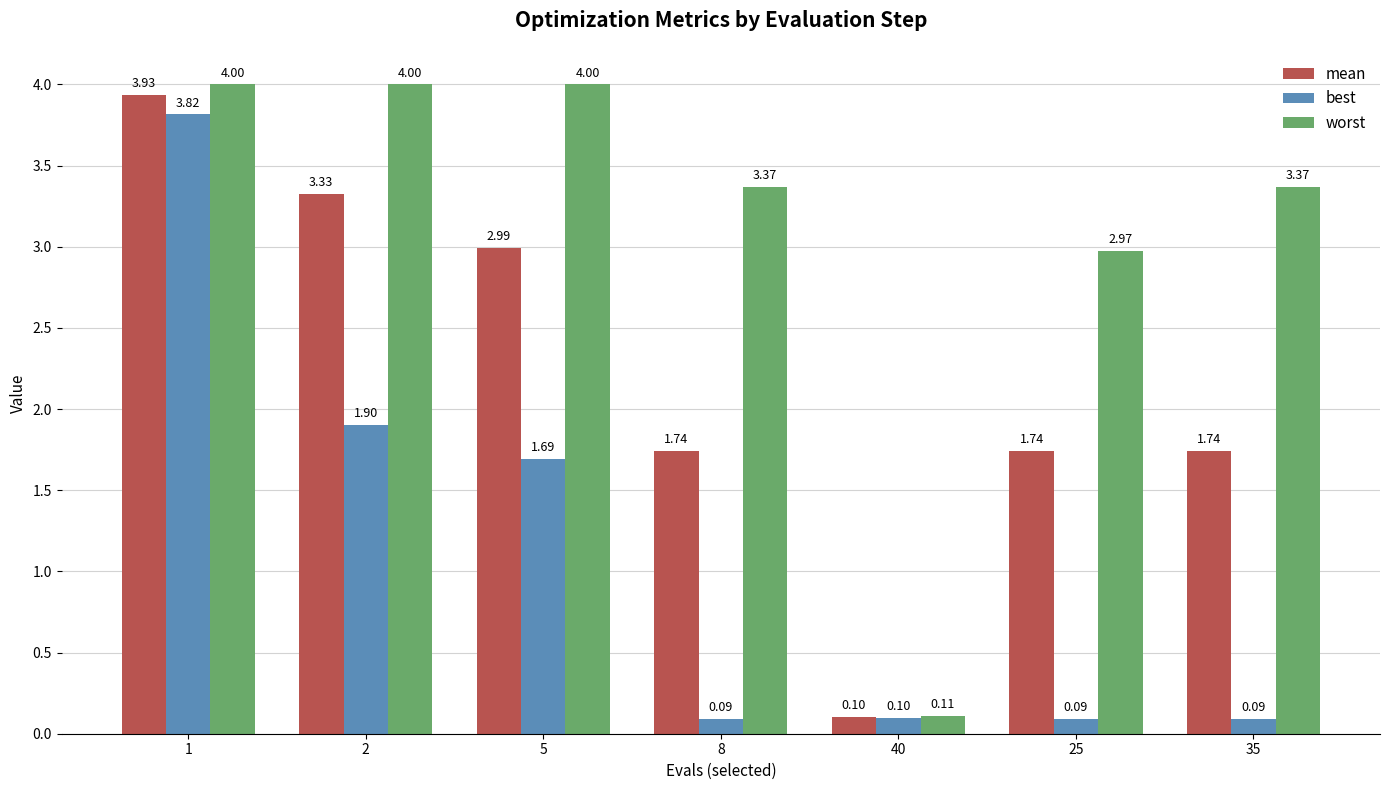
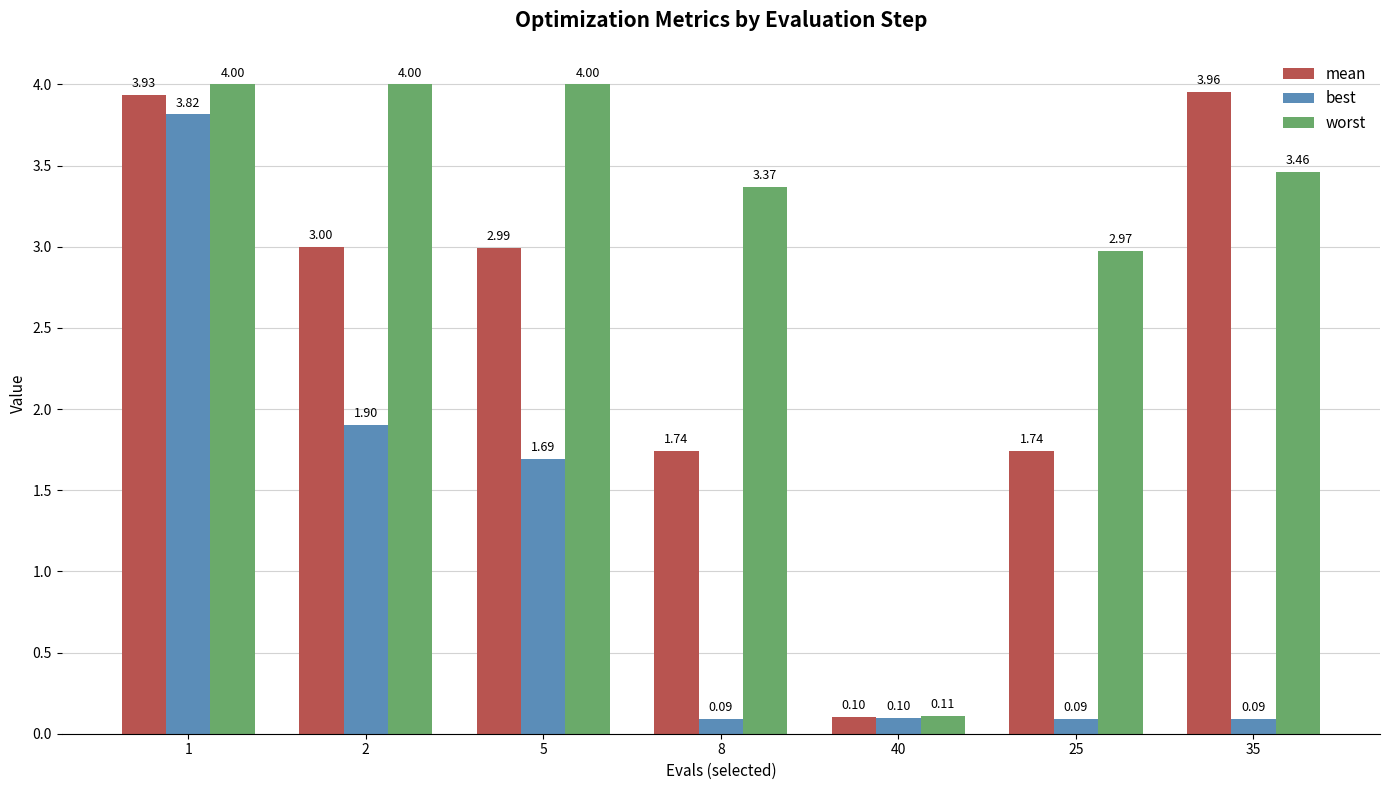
  {
    "mean": {
      "1": 3.93,
-     "2": 3.33,
+     "2": 3.00,
      "5": 2.99,
      "8": 1.74,
      "40": 0.10,
      "25": 1.74,
-     "35": 1.74
+     "35": 3.96
    },
    "best": {
      "1": 3.82,
      "2": 1.90,
      "5": 1.69,
      "8": 0.09,
      "40": 0.10,
      "25": 0.09,
      "35": 0.09
    },
    "worst": {
      "1": 4.00,
      "2": 4.00,
      "5": 4.00,
      "8": 3.37,
      "40": 0.11,
      "25": 2.97,
-     "35": 3.37
+     "35": 3.46
    }
  }
